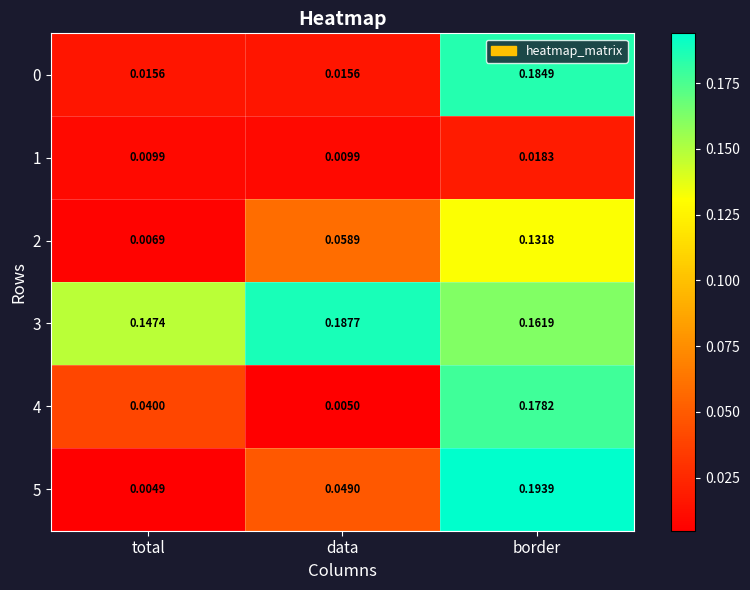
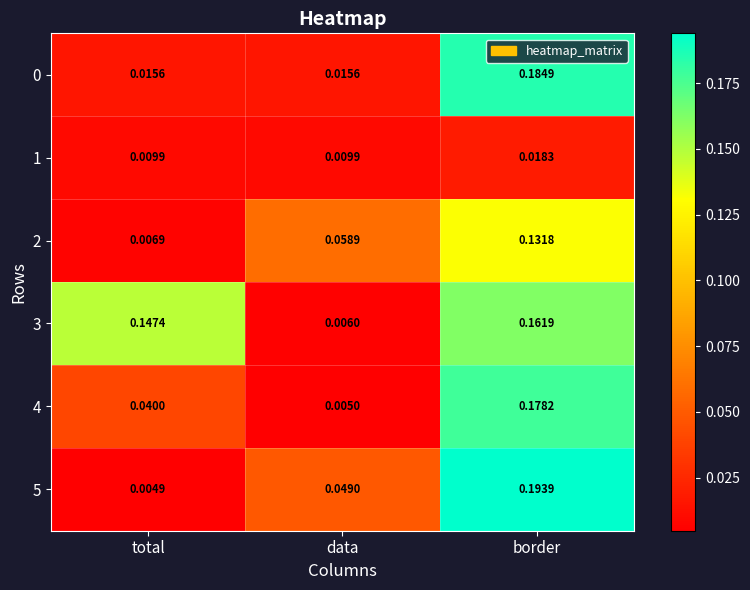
  {
    "0": {
      "total": 0.0156,
      "data": 0.0156,
      "border": 0.1849
    },
    "1": {
      "total": 0.0099,
      "data": 0.0099,
      "border": 0.0183
    },
    "2": {
      "total": 0.0069,
      "data": 0.0589,
      "border": 0.1318
    },
    "3": {
      "total": 0.1474,
-     "data": 0.1877,
+     "data": 0.0060,
      "border": 0.1619
    },
    "4": {
      "total": 0.0400,
      "data": 0.0050,
      "border": 0.1782
    },
    "5": {
      "total": 0.0049,
      "data": 0.0490,
      "border": 0.1939
    }
  }
